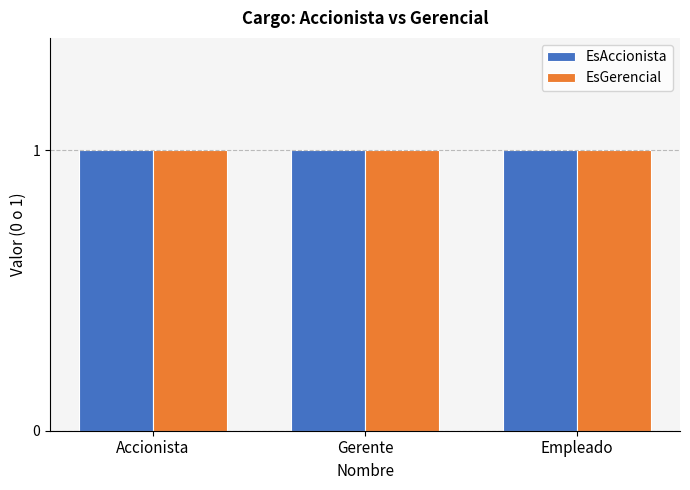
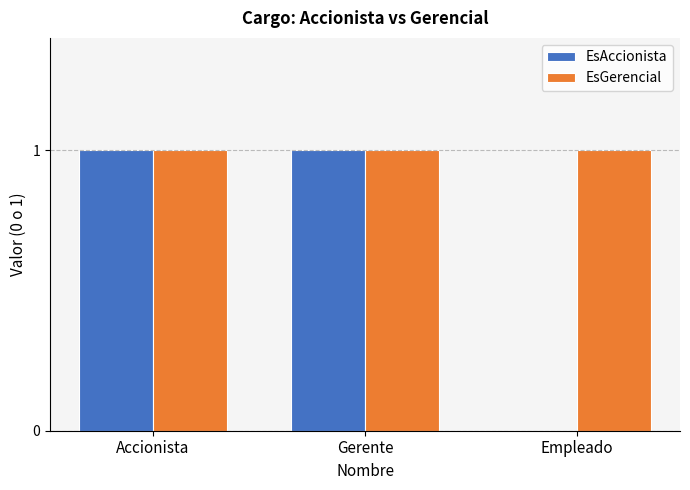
  {
    "EsAccionista": {
      "Accionista": 1,
      "Gerente": 1,
-     "Empleado": 1
+     "Empleado": 0
    },
    "EsGerencial": {
      "Accionista": 1,
      "Gerente": 1,
      "Empleado": 1
    }
  }
